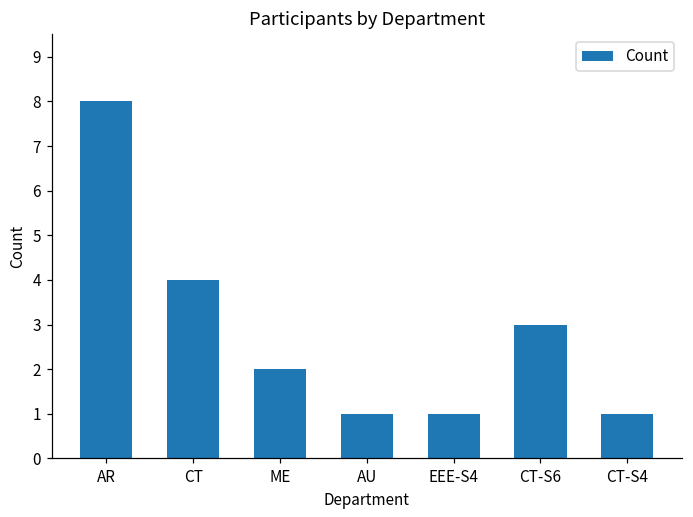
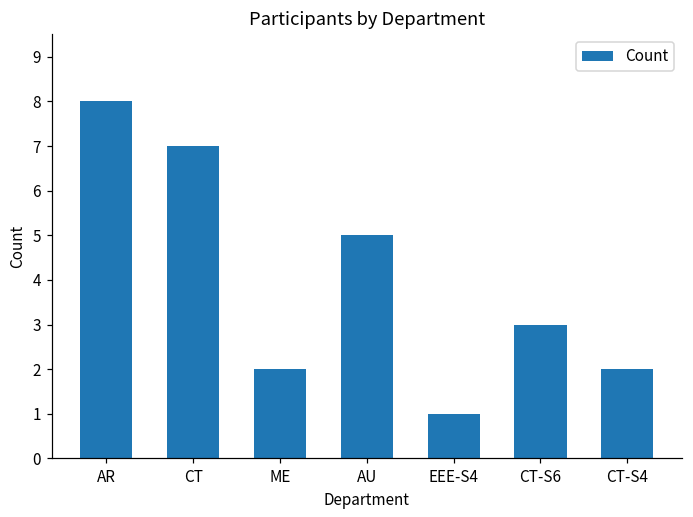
  {
    "AR": 8,
-   "CT": 4,
+   "CT": 7,
    "ME": 2,
-   "AU": 1,
+   "AU": 5,
    "EEE-S4": 1,
    "CT-S6": 3,
-   "CT-S4": 1
+   "CT-S4": 2
  }
